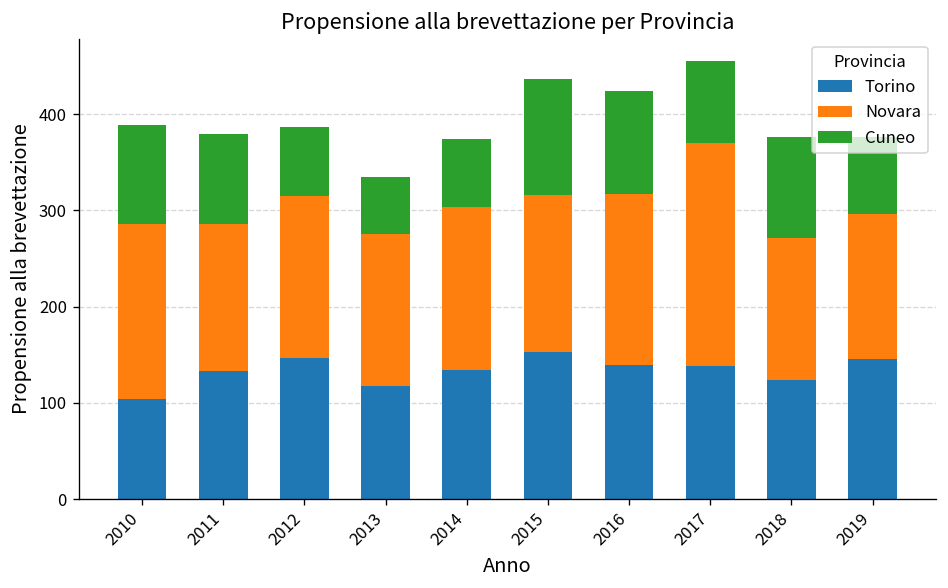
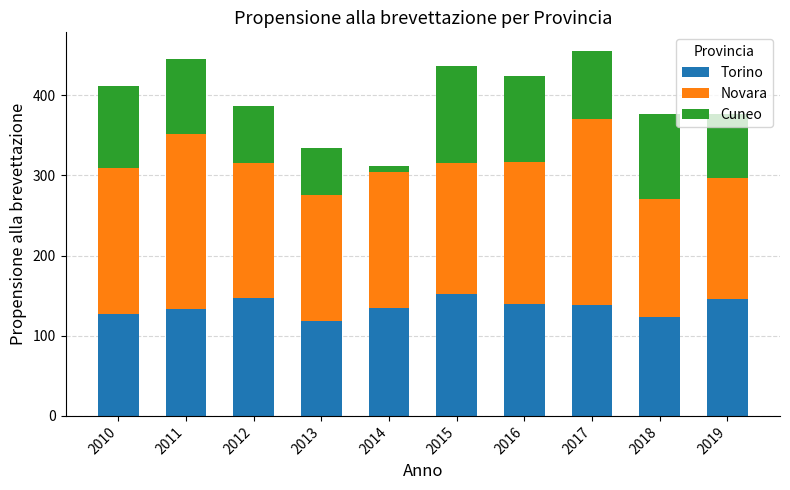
  {
    "Torino": {
-     "2010": 100,
+     "2010": 130,
      "2011": 130,
      "2012": 150,
      "2013": 120,
      "2014": 130,
      "2015": 150,
      "2016": 140,
      "2017": 140,
      "2018": 120,
      "2019": 150
    },
    "Novara": {
      "2010": 180,
-     "2011": 150,
+     "2011": 220,
      "2012": 170,
      "2013": 160,
      "2014": 170,
      "2015": 160,
      "2016": 180,
      "2017": 230,
      "2018": 150,
      "2019": 150
    },
    "Cuneo": {
      "2010": 100,
      "2011": 90,
      "2012": 70,
      "2013": 60,
-     "2014": 70,
+     "2014": 10,
      "2015": 120,
      "2016": 110,
      "2017": 90,
      "2018": 110
    }
  }
